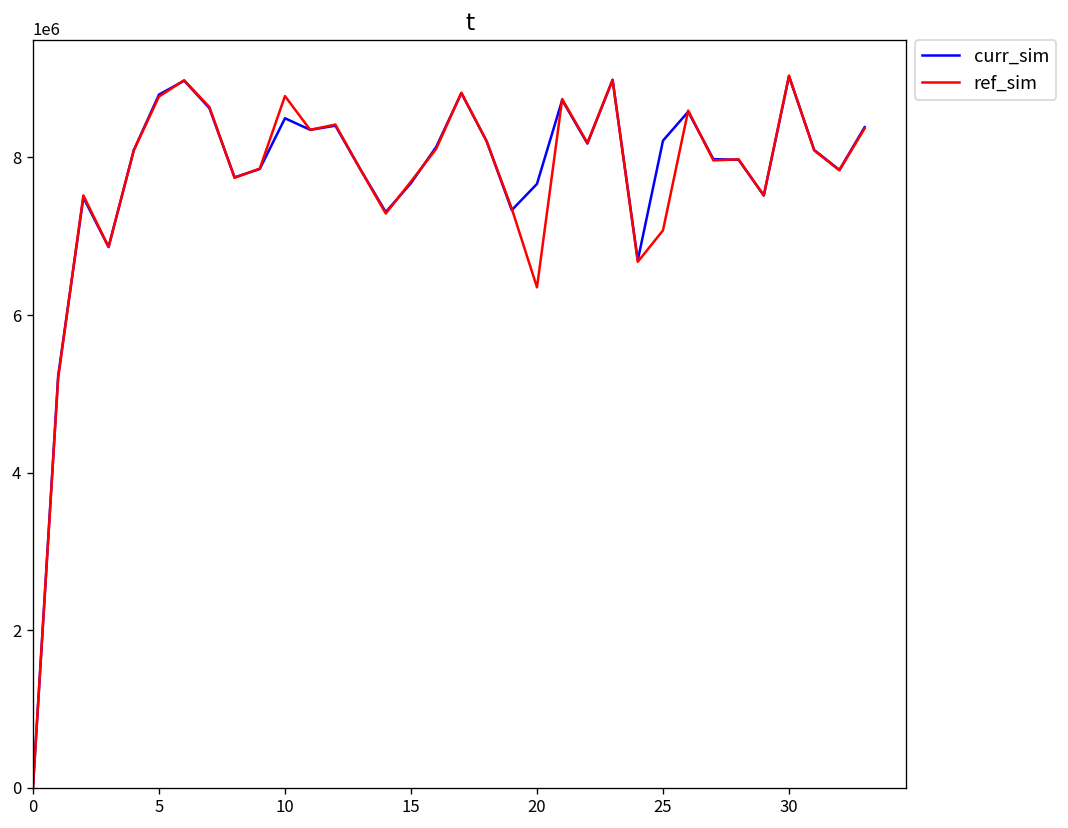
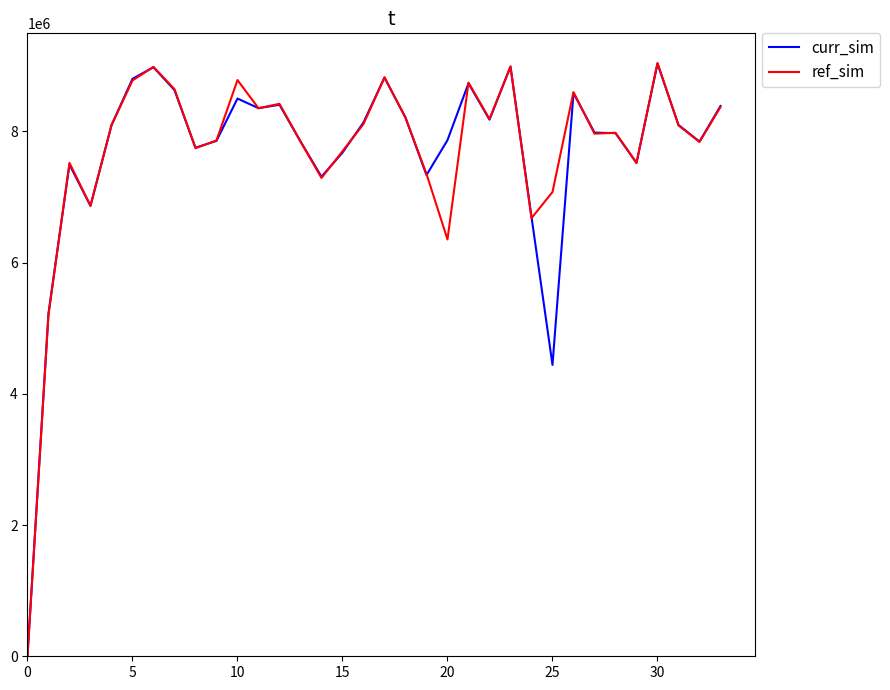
  {
    "curr_sim": {
      "10": 8500000,
-     "20": 7700000,
-     "25": 8200000
+     "20": 7900000,
+     "25": 4400000
    },
    "ref_sim": {
      "10": 8800000,
      "20": 6400000,
      "25": 7100000
    }
  }
